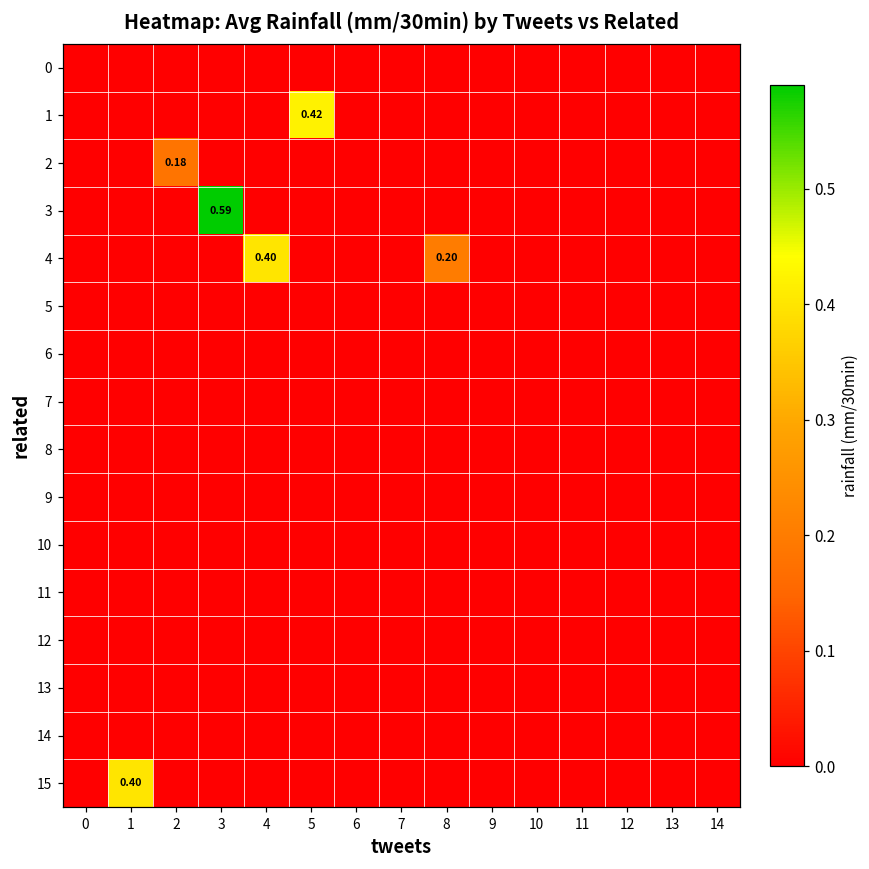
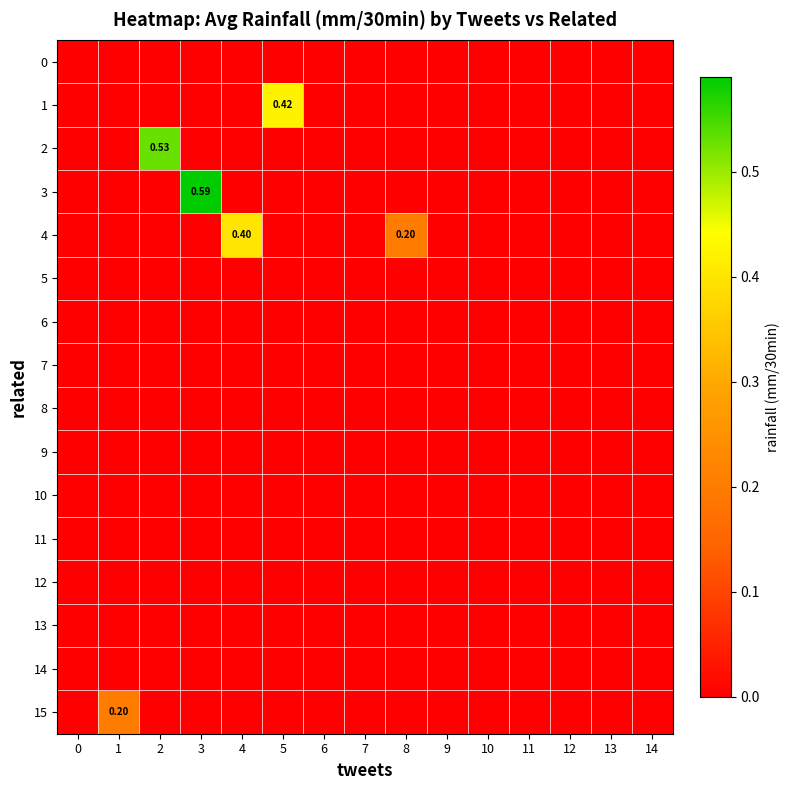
  {
    "1": {
      "5": 0.42
    },
    "2": {
-     "2": 0.18
+     "2": 0.53
    },
    "3": {
      "3": 0.59
    },
    "4": {
      "4": 0.40,
      "8": 0.20
    },
    "15": {
-     "1": 0.40
+     "1": 0.20
    }
  }
